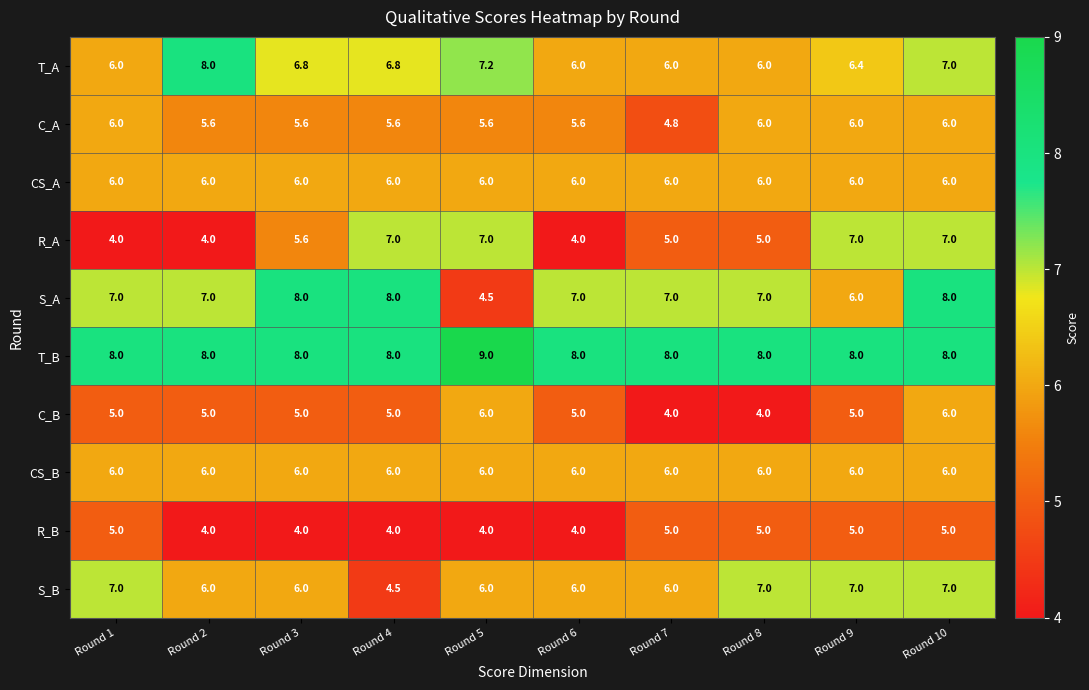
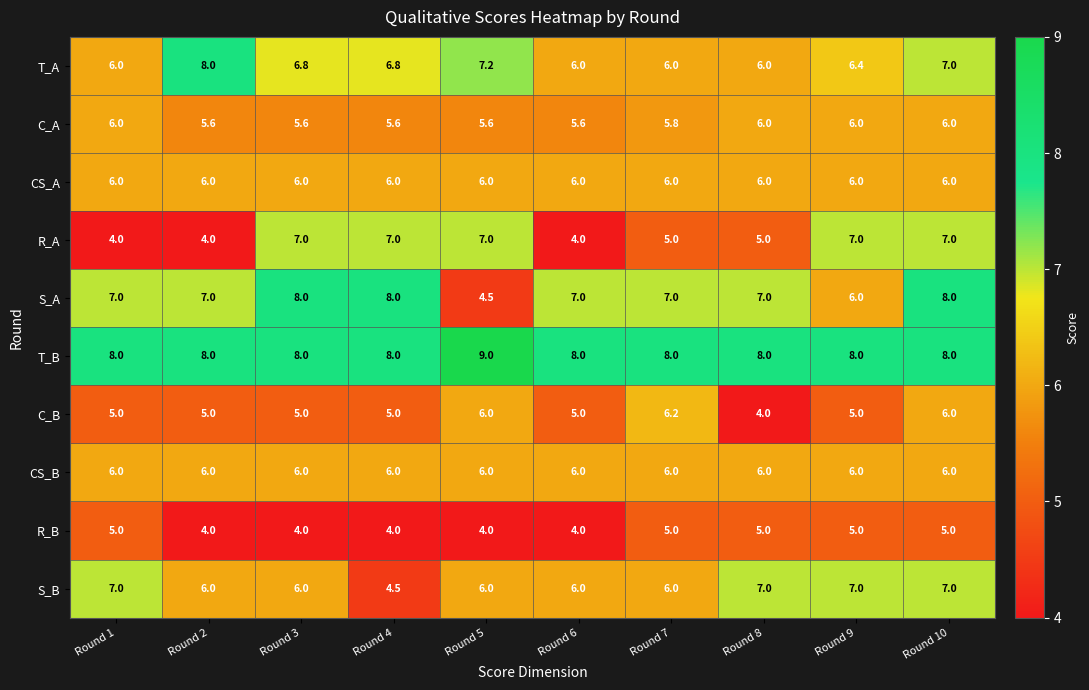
  {
    "T_A": {
      "Round 1": 6.0,
      "Round 2": 8.0,
      "Round 3": 6.8,
      "Round 4": 6.8,
      "Round 5": 7.2,
      "Round 6": 6.0,
      "Round 7": 6.0,
      "Round 8": 6.0,
      "Round 9": 6.4,
      "Round 10": 7.0
    },
    "C_A": {
      "Round 1": 6.0,
      "Round 2": 5.6,
      "Round 3": 5.6,
      "Round 4": 5.6,
      "Round 5": 5.6,
      "Round 6": 5.6,
-     "Round 7": 4.8,
+     "Round 7": 5.8,
      "Round 8": 6.0,
      "Round 9": 6.0,
      "Round 10": 6.0
    },
    "CS_A": {
      "Round 1": 6.0,
      "Round 2": 6.0,
      "Round 3": 6.0,
      "Round 4": 6.0,
      "Round 5": 6.0,
      "Round 6": 6.0,
      "Round 7": 6.0,
      "Round 8": 6.0,
      "Round 9": 6.0,
      "Round 10": 6.0
    },
    "R_A": {
      "Round 1": 4.0,
      "Round 2": 4.0,
-     "Round 3": 5.6,
+     "Round 3": 7.0,
      "Round 4": 7.0,
      "Round 5": 7.0,
      "Round 6": 4.0,
      "Round 7": 5.0,
      "Round 8": 5.0,
      "Round 9": 7.0,
      "Round 10": 7.0
    },
    "S_A": {
      "Round 1": 7.0,
      "Round 2": 7.0,
      "Round 3": 8.0,
      "Round 4": 8.0,
      "Round 5": 4.5,
      "Round 6": 7.0,
      "Round 7": 7.0,
      "Round 8": 7.0,
      "Round 9": 6.0,
      "Round 10": 8.0
    },
    "T_B": {
      "Round 1": 8.0,
      "Round 2": 8.0,
      "Round 3": 8.0,
      "Round 4": 8.0,
      "Round 5": 9.0,
      "Round 6": 8.0,
      "Round 7": 8.0,
      "Round 8": 8.0,
      "Round 9": 8.0,
      "Round 10": 8.0
    },
    "C_B": {
      "Round 1": 5.0,
      "Round 2": 5.0,
      "Round 3": 5.0,
      "Round 4": 5.0,
      "Round 5": 6.0,
      "Round 6": 5.0,
-     "Round 7": 4.0,
+     "Round 7": 6.2,
      "Round 8": 4.0,
      "Round 9": 5.0,
      "Round 10": 6.0
    },
    "CS_B": {
      "Round 1": 6.0,
      "Round 2": 6.0,
      "Round 3": 6.0,
      "Round 4": 6.0,
      "Round 5": 6.0,
      "Round 6": 6.0,
      "Round 7": 6.0,
      "Round 8": 6.0,
      "Round 9": 6.0,
      "Round 10": 6.0
    },
    "R_B": {
      "Round 1": 5.0,
      "Round 2": 4.0,
      "Round 3": 4.0,
      "Round 4": 4.0,
      "Round 5": 4.0,
      "Round 6": 4.0,
      "Round 7": 5.0,
      "Round 8": 5.0,
      "Round 9": 5.0,
      "Round 10": 5.0
    },
    "S_B": {
      "Round 1": 7.0,
      "Round 2": 6.0,
      "Round 3": 6.0,
      "Round 4": 4.5,
      "Round 5": 6.0,
      "Round 6": 6.0,
      "Round 7": 6.0,
      "Round 8": 7.0,
      "Round 9": 7.0,
      "Round 10": 7.0
    }
  }
